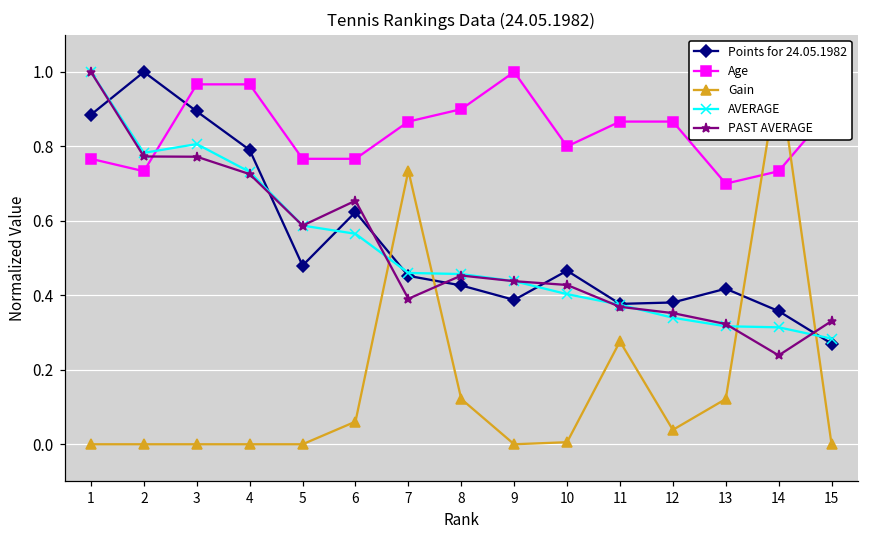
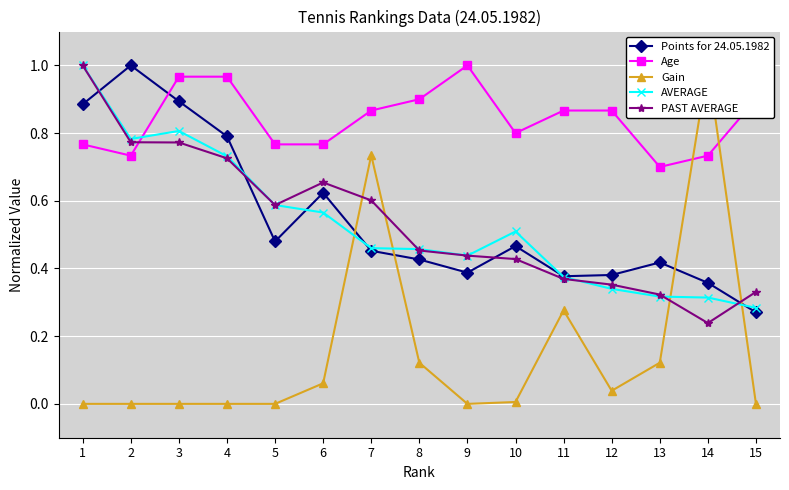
  {
    "Points for 24.05.1982": {
      "1": 0.89,
      "2": 1.00,
      "3": 0.89,
      "4": 0.79,
      "5": 0.48,
      "6": 0.62,
      "7": 0.45,
      "8": 0.43,
      "9": 0.39,
      "10": 0.47,
      "12": 0.38,
      "13": 0.42,
      "14": 0.36,
      "15": 0.27
    },
    "Age": {
      "1": 0.77,
      "2": 0.73,
      "3": 0.97,
      "4": 0.97,
      "5": 0.77,
      "6": 0.77,
      "7": 0.87,
      "8": 0.90,
      "9": 1.00,
      "10": 0.80,
      "11": 0.87,
      "12": 0.87,
      "13": 0.70,
      "14": 0.73
    },
    "Gain": {
      "1": 0.00,
      "2": 0.00,
      "3": 0.00,
      "4": 0.00,
      "5": 0.00,
      "6": 0.06,
      "7": 0.73,
      "8": 0.12,
      "9": 0.00,
      "10": 0.01,
      "11": 0.28,
      "12": 0.04,
      "13": 0.12,
      "15": 0.00
    },
    "AVERAGE": {
      "2": 0.78,
      "3": 0.81,
      "6": 0.57,
      "7": 0.46,
-     "10": 0.40,
+     "10": 0.51,
      "12": 0.34,
      "14": 0.31,
      "15": 0.28
    },
    "PAST AVERAGE": {
      "2": 0.77,
      "3": 0.77,
      "6": 0.65,
-     "7": 0.39,
+     "7": 0.60,
      "10": 0.43,
      "12": 0.35,
      "14": 0.24,
      "15": 0.33
    }
  }
